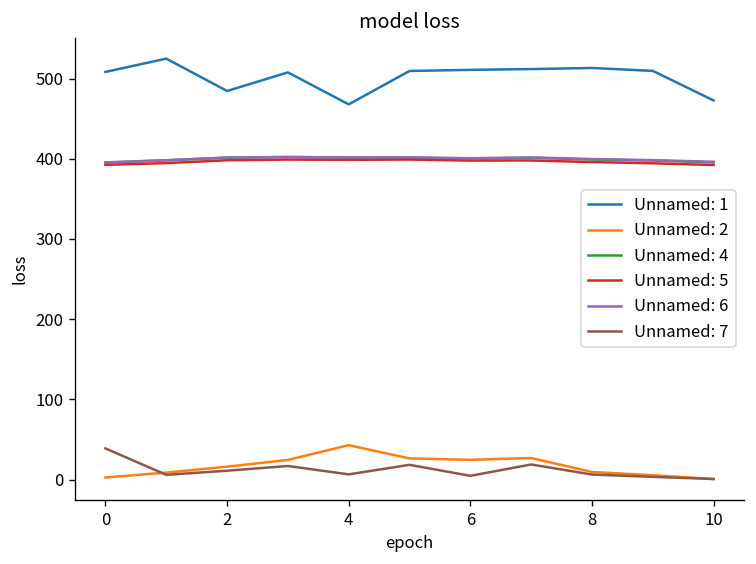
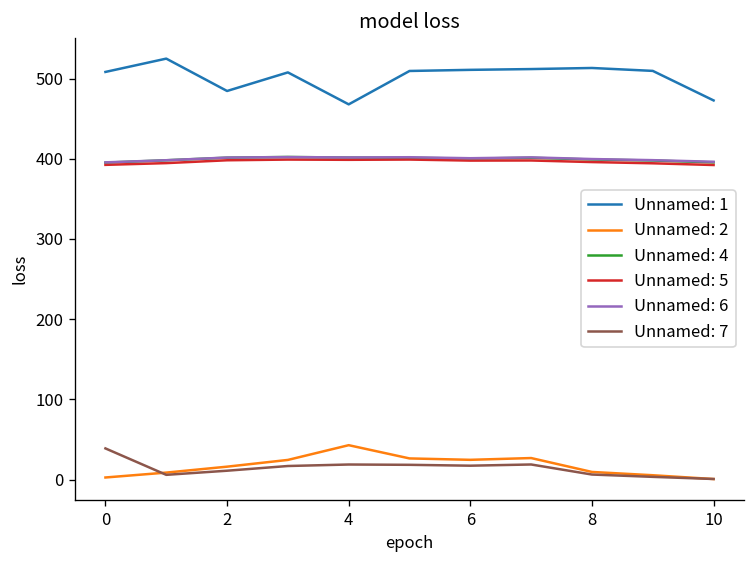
  {
    "Unnamed: 1": {
      "0": 510,
      "2": 480,
      "4": 470,
      "6": 510,
      "8": 510,
      "10": 470
    },
    "Unnamed: 2": {
      "0": 0,
      "2": 20,
      "4": 40,
      "6": 20
    },
    "Unnamed: 7": {
      "0": 40,
      "2": 10,
-     "4": 10,
-     "6": 0
+     "4": 20,
+     "6": 20
    }
  }
